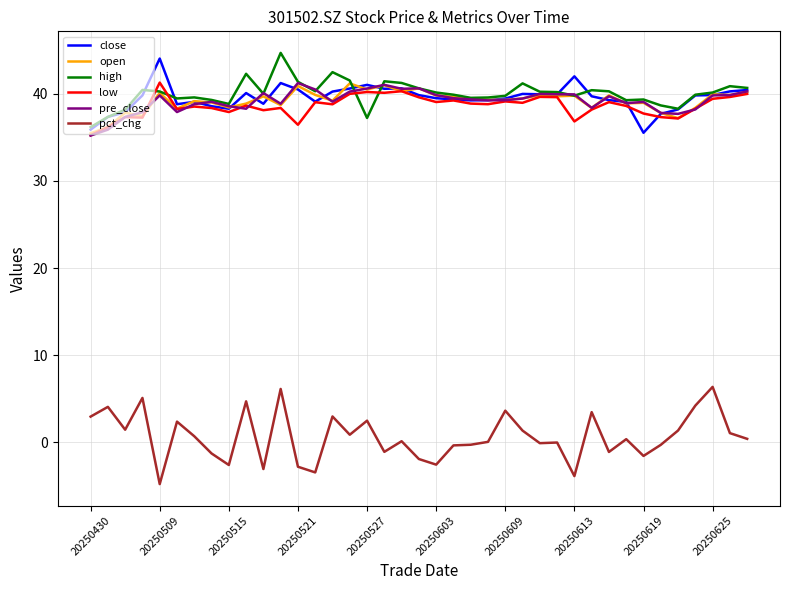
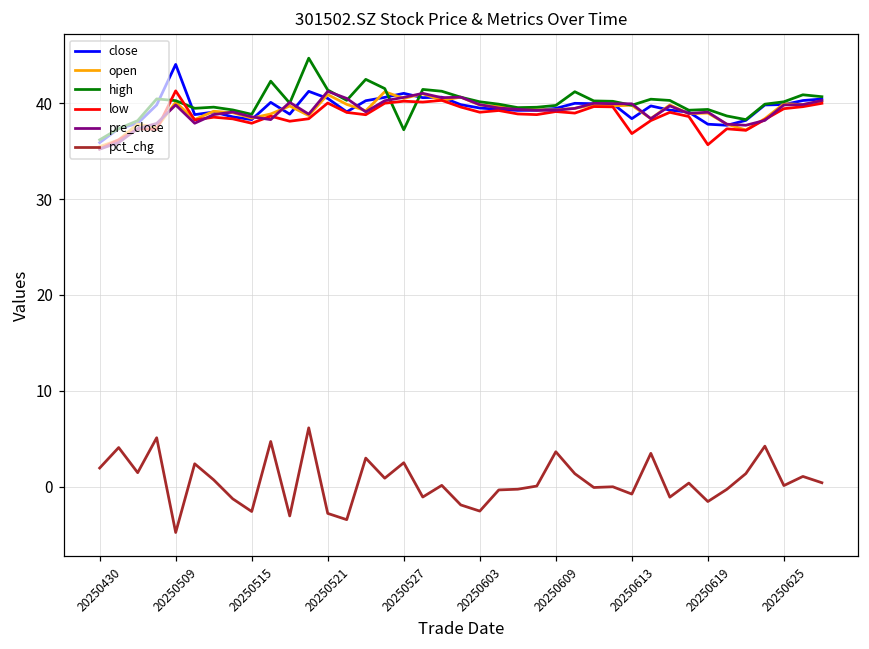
  {
    "close": {
      "20250509": 44,
      "20250521": 41,
      "20250527": 41,
      "20250603": 40,
-     "20250613": 42,
-     "20250619": 36
+     "20250613": 38,
+     "20250619": 38
    },
    "open": {
      "20250521": 41
    },
    "high": {
      "20250527": 37,
      "20250603": 40,
      "20250609": 40
    },
    "low": {
      "20250509": 41,
      "20250515": 38,
-     "20250521": 36,
+     "20250521": 40,
      "20250603": 39,
      "20250613": 37,
-     "20250619": 38,
+     "20250619": 36,
      "20250625": 39
    },
    "pct_chg": {
-     "20250430": 3,
+     "20250430": 2,
      "20250509": -5,
      "20250515": -3,
      "20250521": -3,
      "20250527": 2,
      "20250603": -3,
      "20250609": 4,
-     "20250613": -4,
+     "20250613": -1,
      "20250619": -2,
-     "20250625": 6
+     "20250625": 0
    }
  }
